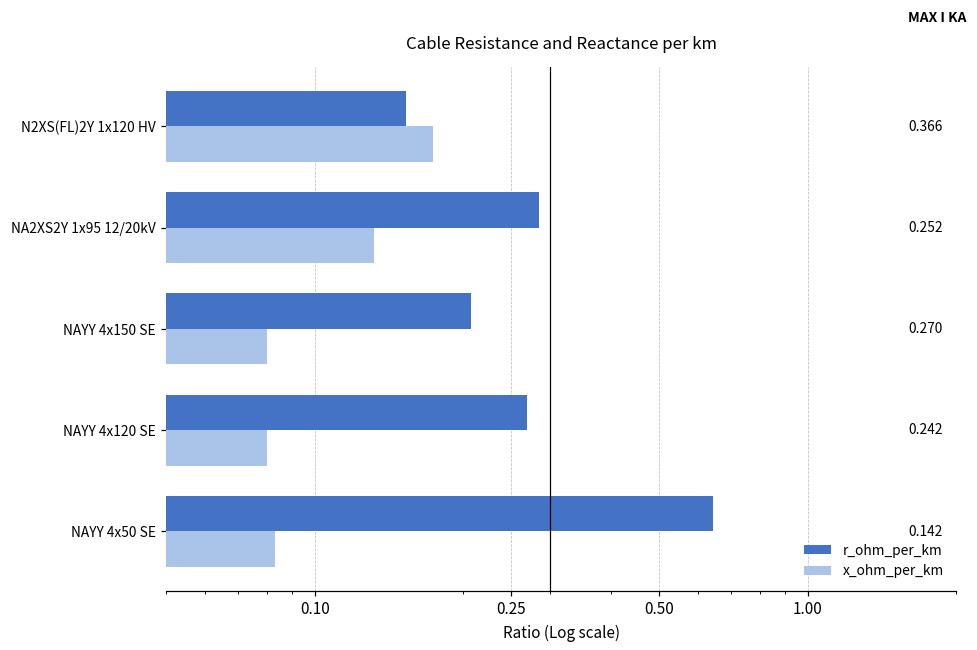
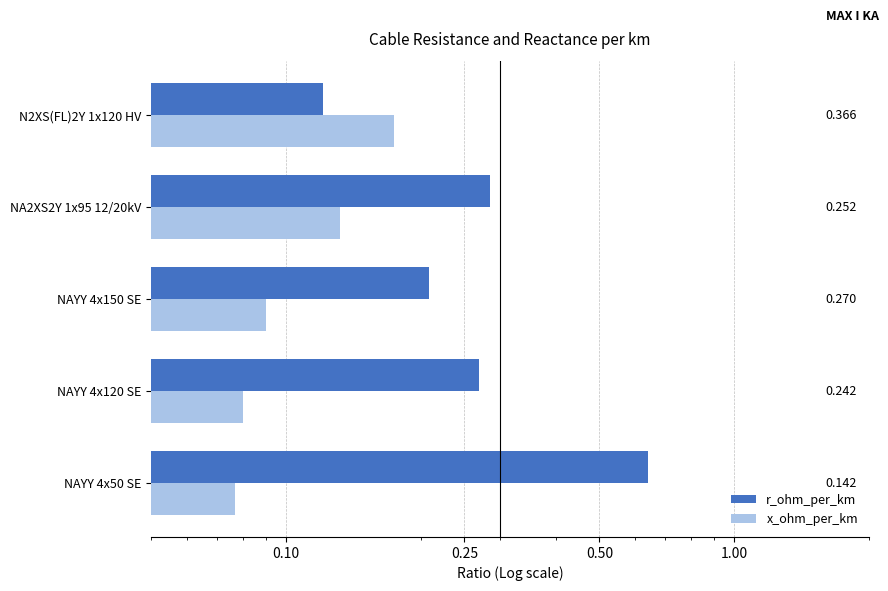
  {
    "r_ohm_per_km": {
-     "N2XS(FL)2Y 1x120 HV": 0.153,
+     "N2XS(FL)2Y 1x120 HV": 0.121,
      "NA2XS2Y 1x95 12/20kV": 0.29,
      "NAYY 4x150 SE": 0.21,
      "NAYY 4x120 SE": 0.27,
      "NAYY 4x50 SE": 0.64
    },
    "x_ohm_per_km": {
      "N2XS(FL)2Y 1x120 HV": 0.174,
      "NA2XS2Y 1x95 12/20kV": 0.132,
-     "NAYY 4x150 SE": 0.08,
+     "NAYY 4x150 SE": 0.09,
      "NAYY 4x120 SE": 0.080,
-     "NAYY 4x50 SE": 0.083
+     "NAYY 4x50 SE": 0.077
    }
  }
